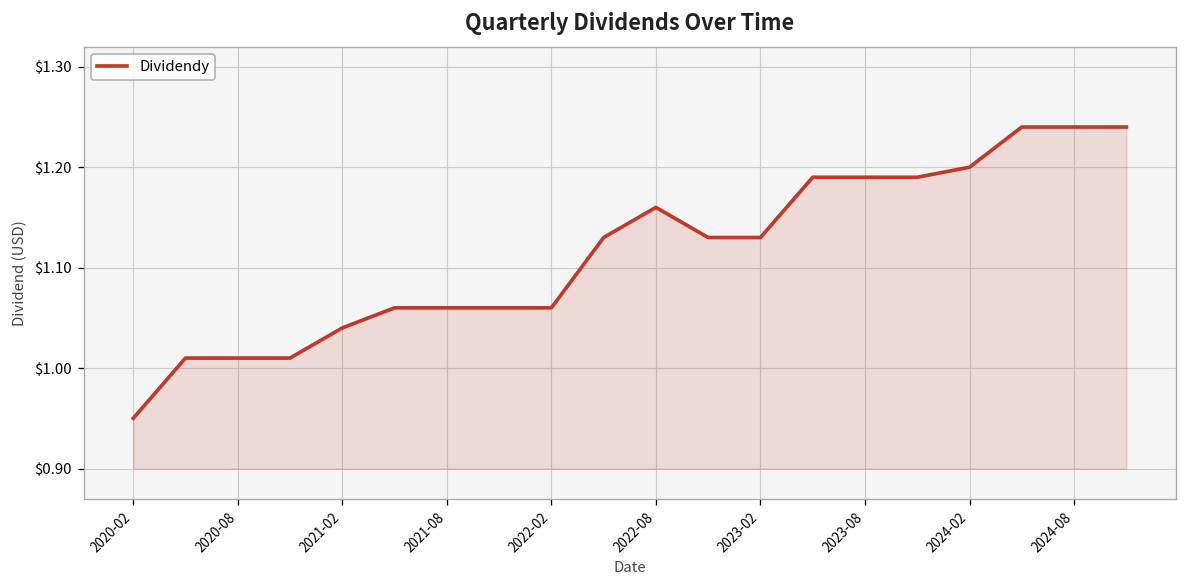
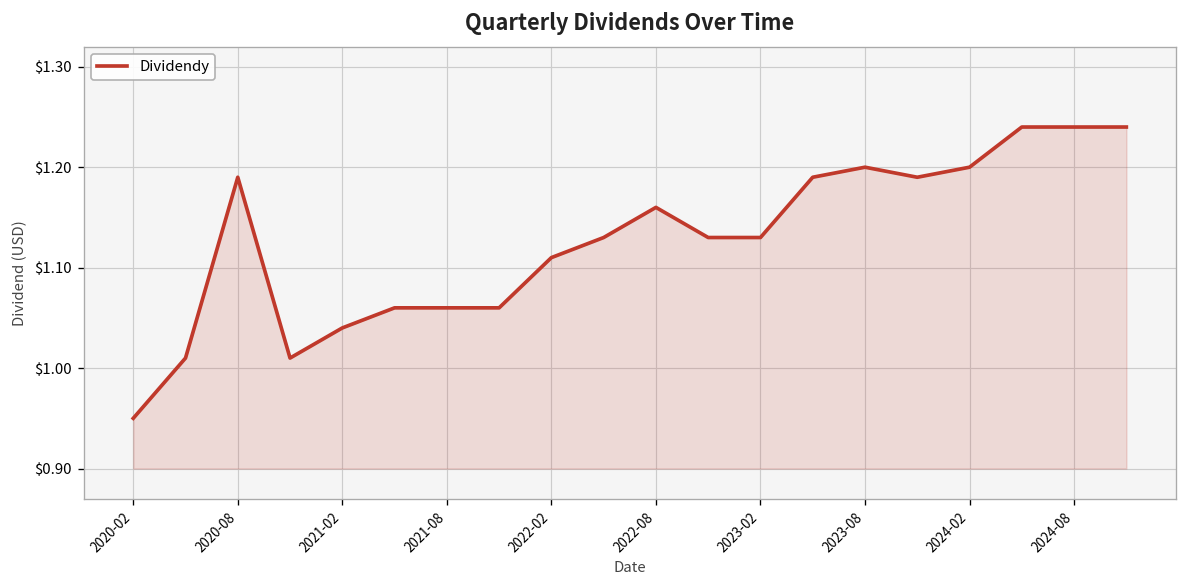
  {
    "2020-02": "$0.95",
-   "2020-08": "$1.01",
+   "2020-08": "$1.19",
    "2021-02": "$1.04",
    "2021-08": "$1.06",
-   "2022-02": "$1.06",
+   "2022-02": "$1.11",
    "2022-08": "$1.16",
    "2023-02": "$1.13",
-   "2023-08": "$1.19",
+   "2023-08": "$1.20",
    "2024-02": "$1.20",
    "2024-08": "$1.24"
  }
